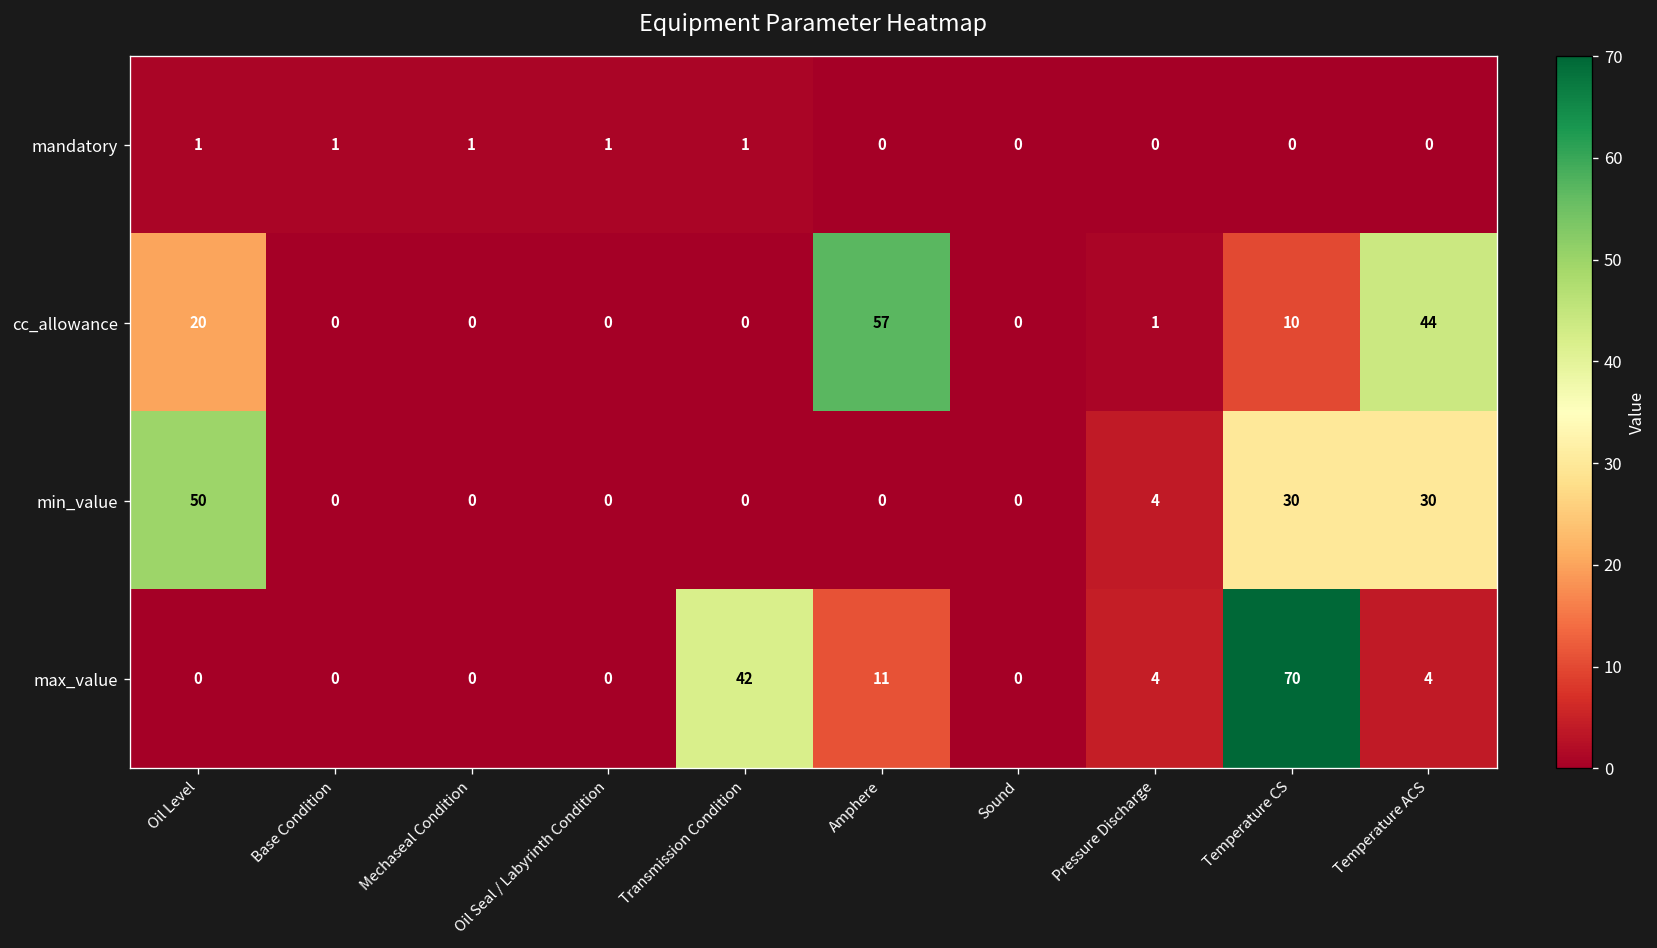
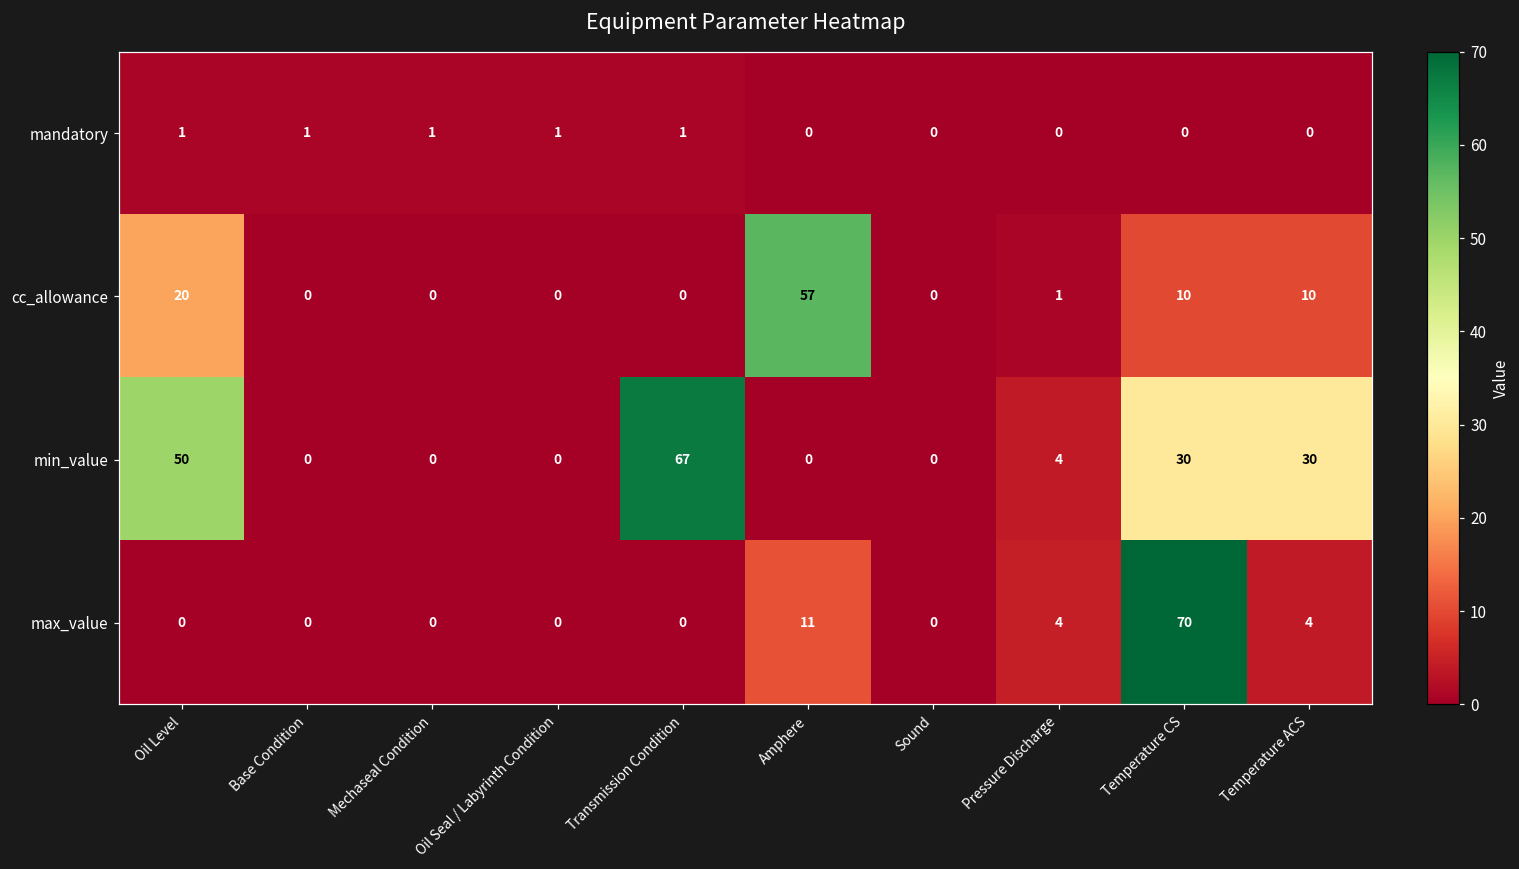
  {
    "mandatory": {
      "Oil Level": 1,
      "Base Condition": 1,
      "Mechaseal Condition": 1,
      "Oil Seal / Labyrinth Condition": 1,
      "Transmission Condition": 1,
      "Amphere": 0,
      "Sound": 0,
      "Pressure Discharge": 0,
      "Temperature CS": 0,
      "Temperature ACS": 0
    },
    "cc_allowance": {
      "Oil Level": 20,
      "Base Condition": 0,
      "Mechaseal Condition": 0,
      "Oil Seal / Labyrinth Condition": 0,
      "Transmission Condition": 0,
      "Amphere": 57,
      "Sound": 0,
      "Pressure Discharge": 1,
      "Temperature CS": 10,
-     "Temperature ACS": 44
+     "Temperature ACS": 10
    },
    "min_value": {
      "Oil Level": 50,
      "Base Condition": 0,
      "Mechaseal Condition": 0,
      "Oil Seal / Labyrinth Condition": 0,
-     "Transmission Condition": 0,
+     "Transmission Condition": 67,
      "Amphere": 0,
      "Sound": 0,
      "Pressure Discharge": 4,
      "Temperature CS": 30,
      "Temperature ACS": 30
    },
    "max_value": {
      "Oil Level": 0,
      "Base Condition": 0,
      "Mechaseal Condition": 0,
      "Oil Seal / Labyrinth Condition": 0,
-     "Transmission Condition": 42,
+     "Transmission Condition": 0,
      "Amphere": 11,
      "Sound": 0,
      "Pressure Discharge": 4,
      "Temperature CS": 70,
      "Temperature ACS": 4
    }
  }
